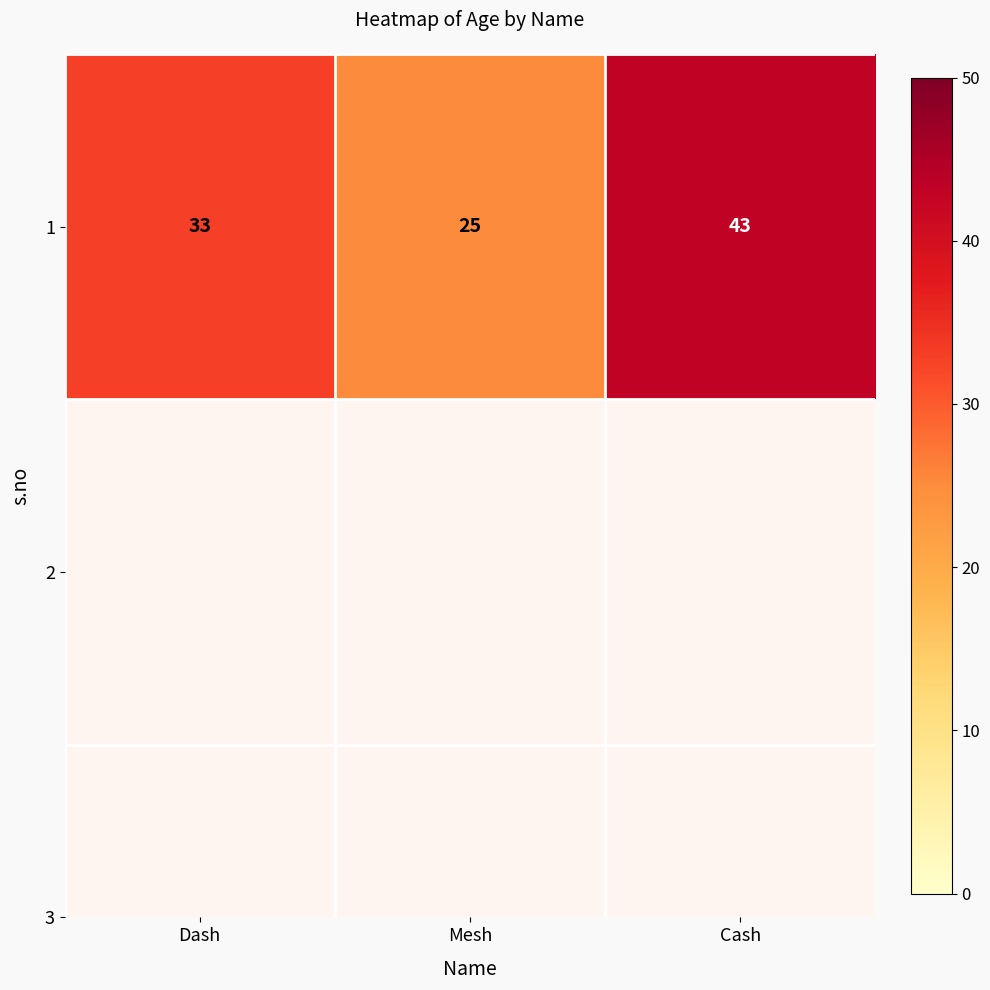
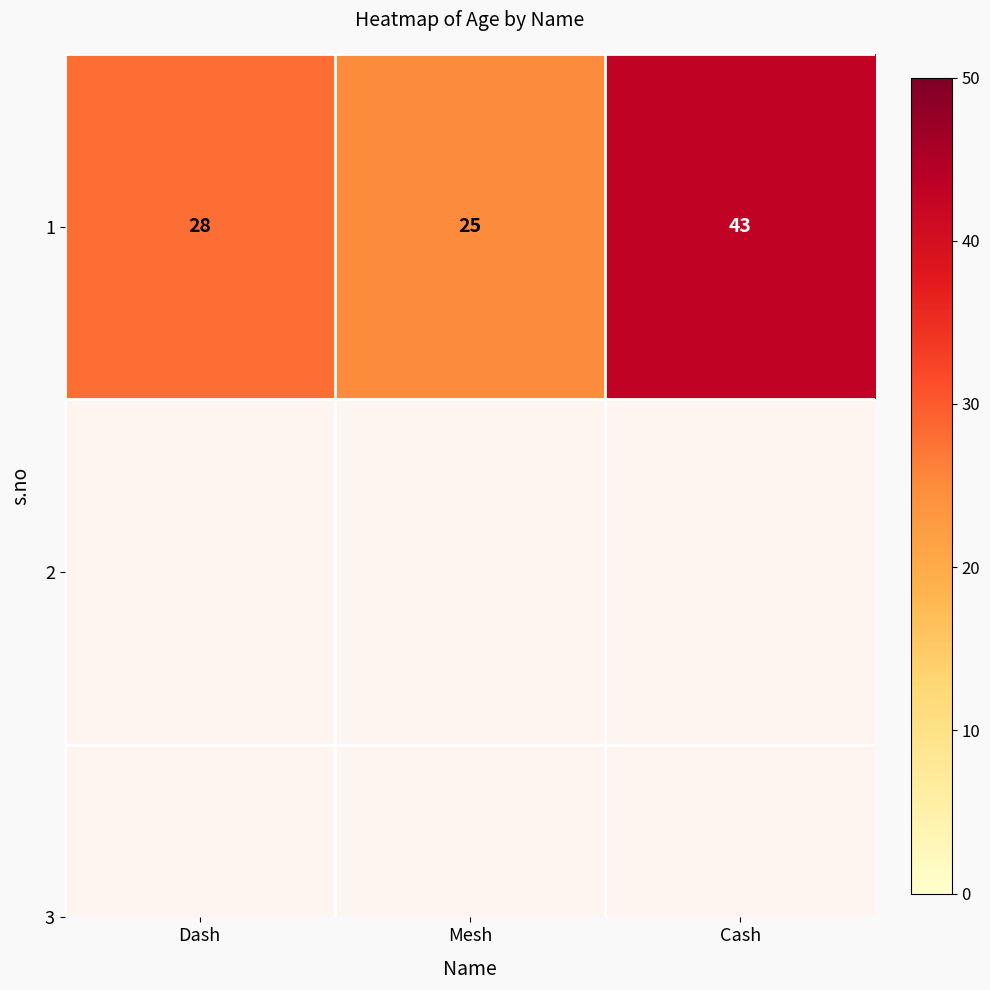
  {
    "1": {
-     "Dash": 33,
+     "Dash": 28,
      "Mesh": 25,
      "Cash": 43
    }
  }
